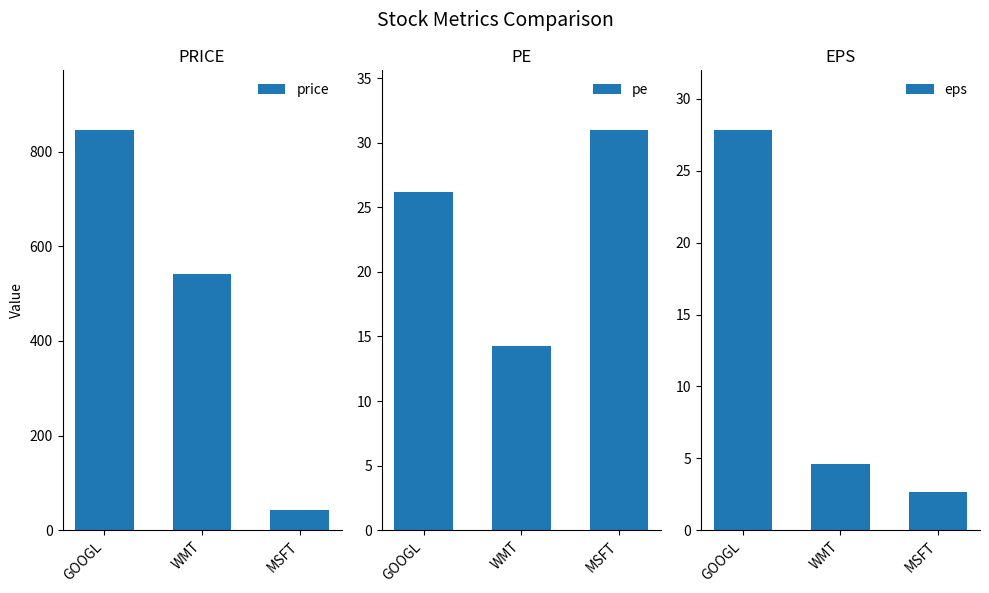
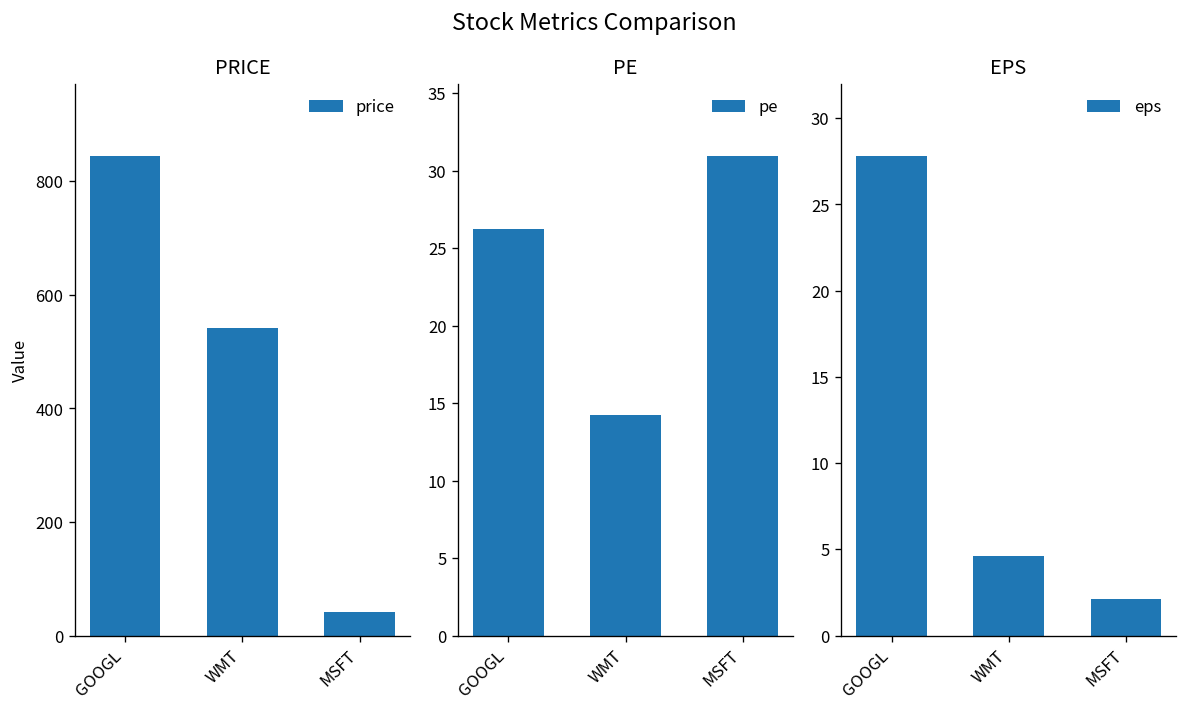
  {
    "PRICE": {
      "GOOGL": 850,
      "WMT": 540,
      "MSFT": 40
    },
    "PE": {
      "GOOGL": 26.2,
      "WMT": 14.3,
      "MSFT": 31.0
    },
    "EPS": {
      "GOOGL": 27.8,
      "WMT": 4.6,
-     "MSFT": 2.7
+     "MSFT": 2.1
    }
  }
